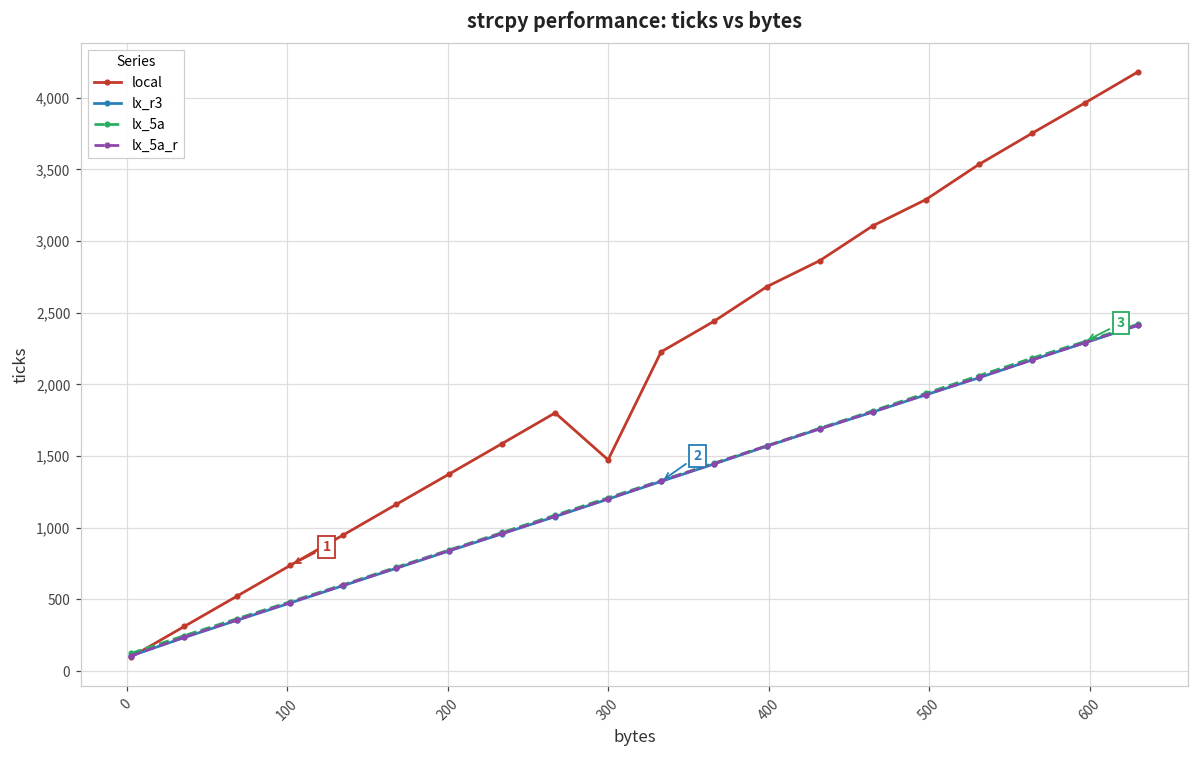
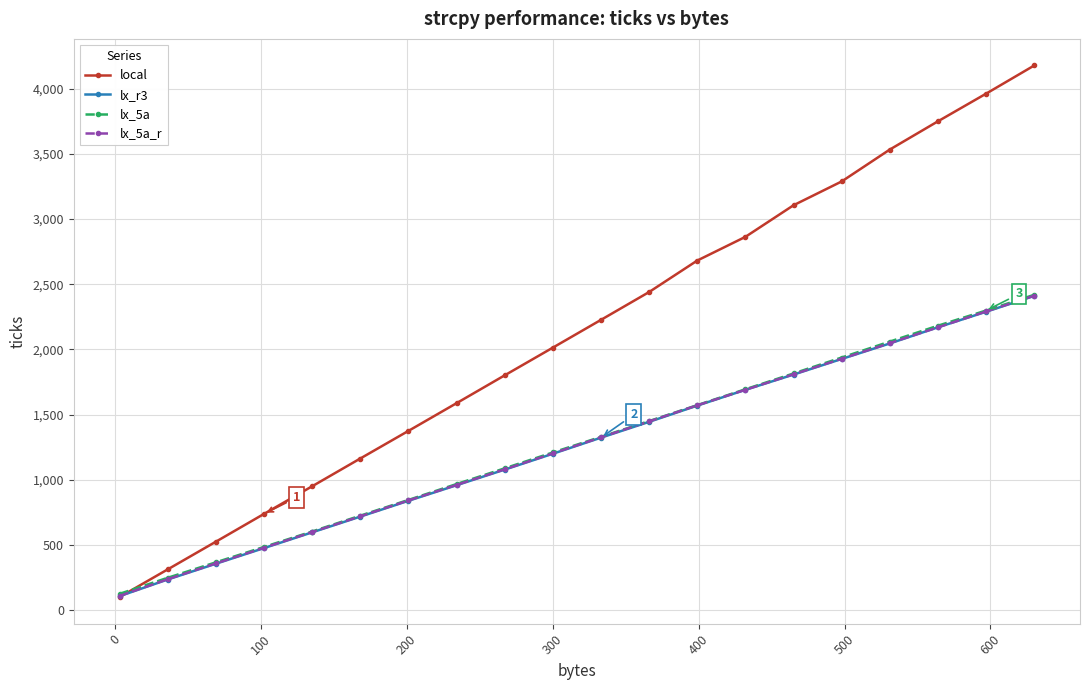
  {
    "local": {
-     "300": "1,470"
+     "300": "2,010"
    }
  }
